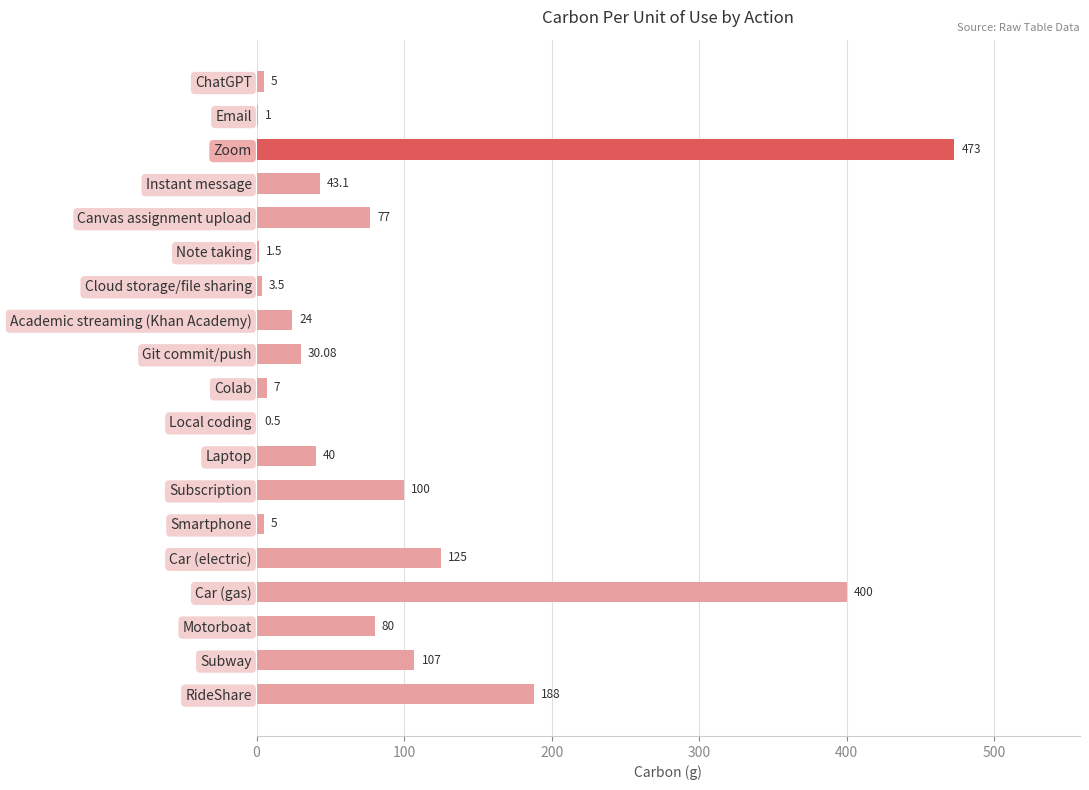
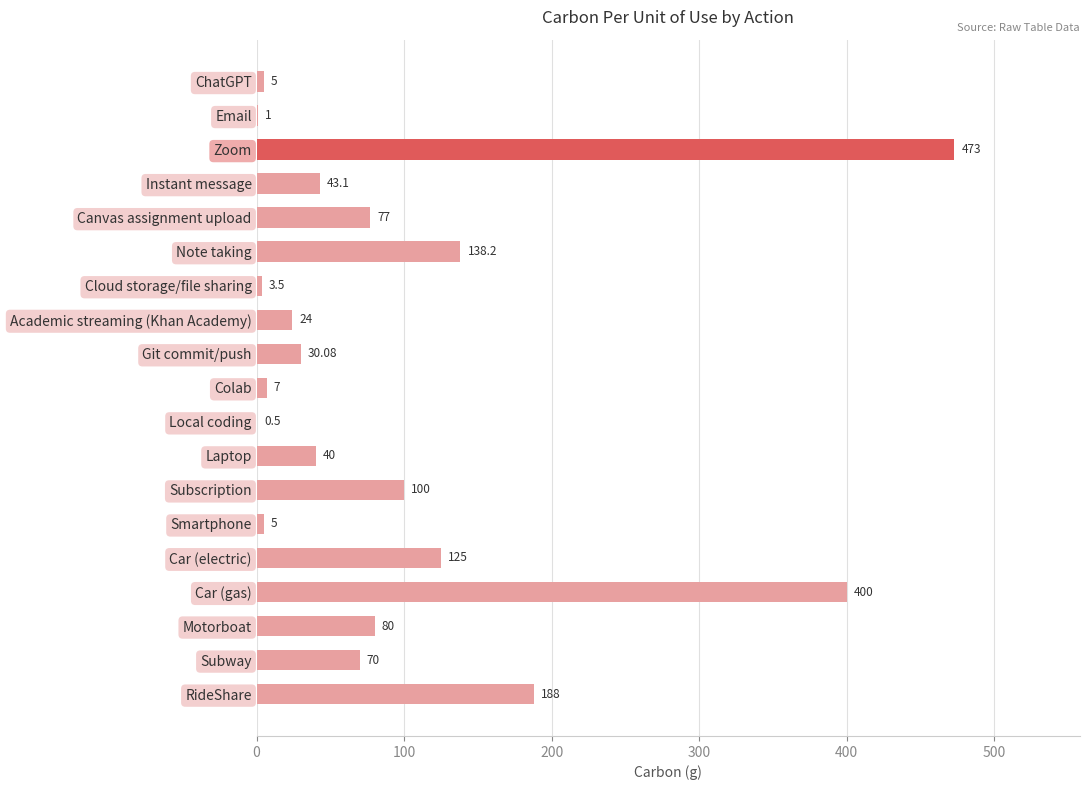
  {
    "ChatGPT": 5,
    "Email": 1,
    "Zoom": 473,
    "Instant message": 43.1,
    "Canvas assignment upload": 77,
-   "Note taking": 1.5,
+   "Note taking": 138.2,
    "Cloud storage/file sharing": 3.5,
    "Academic streaming (Khan Academy)": 24,
    "Git commit/push": 30.08,
    "Colab": 7,
    "Local coding": 0.5,
    "Laptop": 40,
    "Subscription": 100,
    "Smartphone": 5,
    "Car (electric)": 125,
    "Car (gas)": 400,
    "Motorboat": 80,
-   "Subway": 107,
+   "Subway": 70,
    "RideShare": 188
  }
